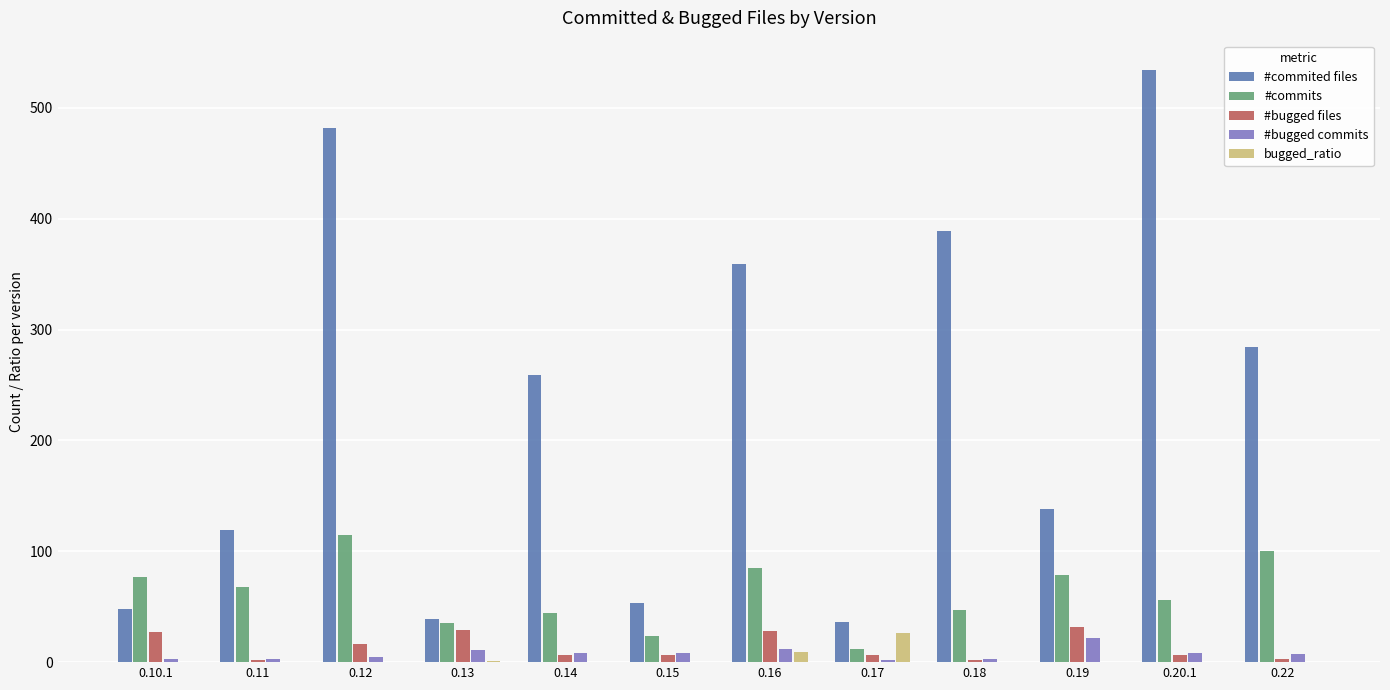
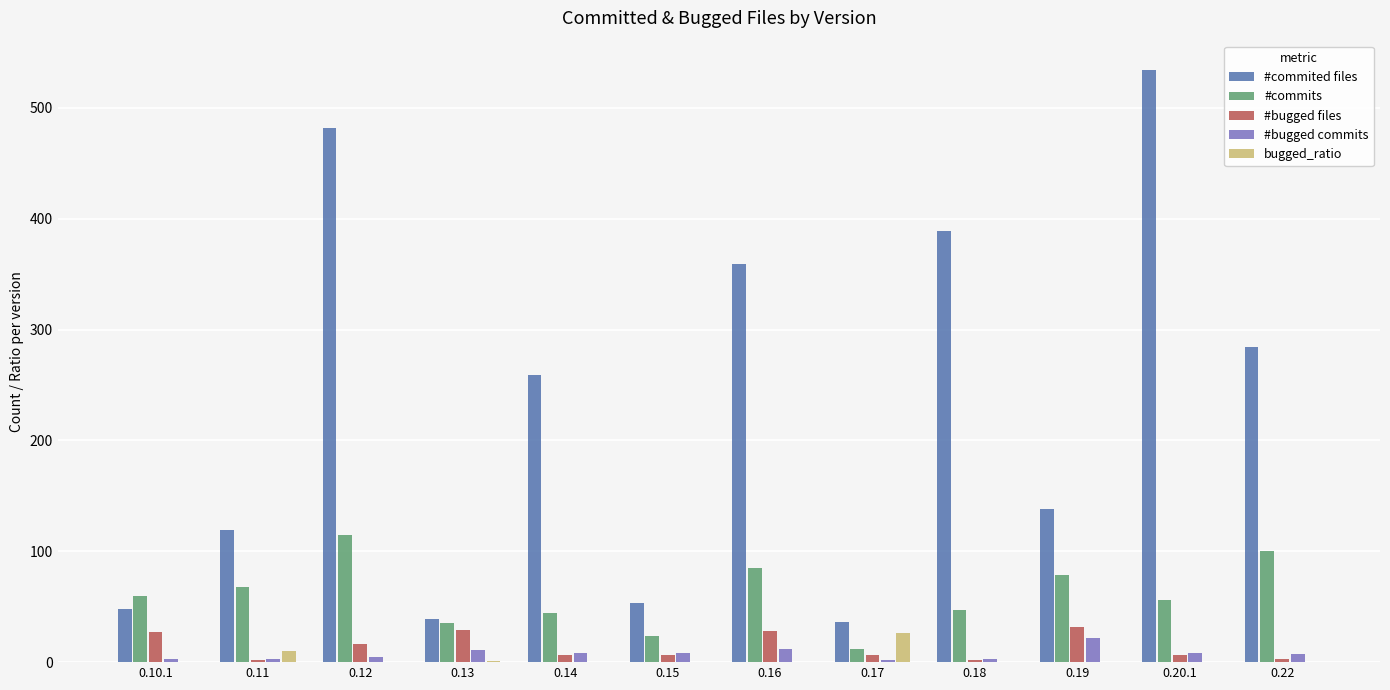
  {
    "#commits": {
-     "0.10.1": 77,
+     "0.10.1": 60,
      "0.11": 68,
      "0.12": 115,
      "0.13": 35,
      "0.14": 44,
      "0.15": 24,
      "0.16": 85,
      "0.17": 12,
      "0.18": 47,
      "0.19": 79,
      "0.20.1": 56,
      "0.22": 100
    },
    "#bugged files": {
      "0.10.1": 27,
      "0.12": 16,
      "0.13": 29,
      "0.14": 6,
      "0.15": 6,
      "0.16": 28,
      "0.17": 6,
      "0.19": 32,
      "0.20.1": 6,
      "0.22": 3
    },
    "bugged_ratio": {
-     "0.11": 0,
-     "0.16": 9,
+     "0.11": 10,
+     "0.16": 0,
      "0.17": 27
    }
  }
